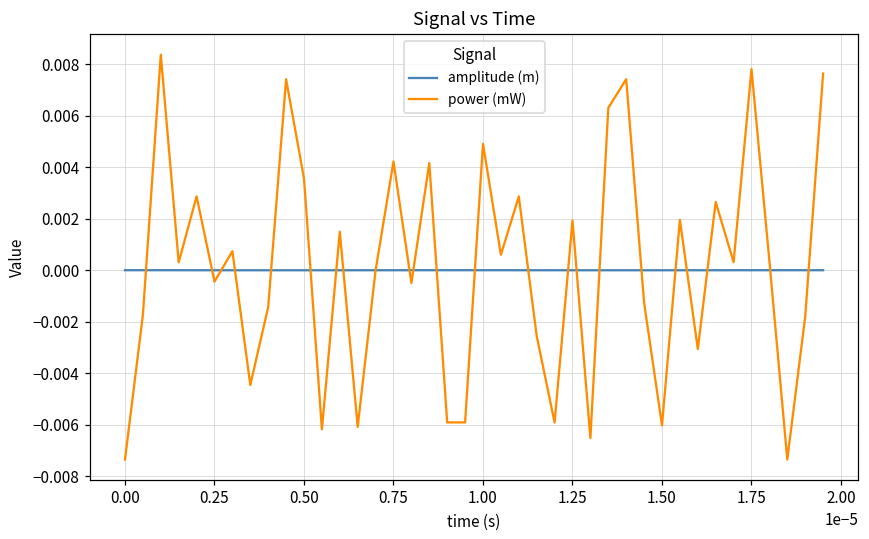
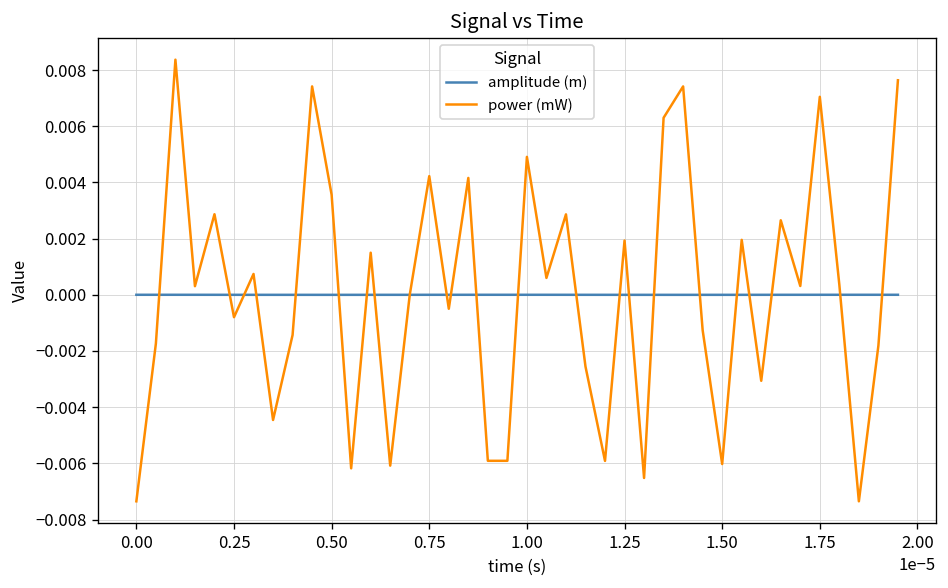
  {
    "amplitude (m)": {
      "0.00": 0.0000,
      "0.25": 0.0000,
      "0.50": 0.0000,
      "0.75": 0.0000,
      "1.00": 0.0000,
      "1.25": 0.0000,
      "1.50": 0.0000,
      "1.75": 0.0000
    },
    "power (mW)": {
      "0.00": -0.0074,
-     "0.25": -0.0004,
+     "0.25": -0.0008,
      "0.50": 0.0036,
      "0.75": 0.0042,
      "1.00": 0.0049,
      "1.25": 0.0019,
      "1.50": -0.0060,
-     "1.75": 0.0078
+     "1.75": 0.0070
    }
  }
